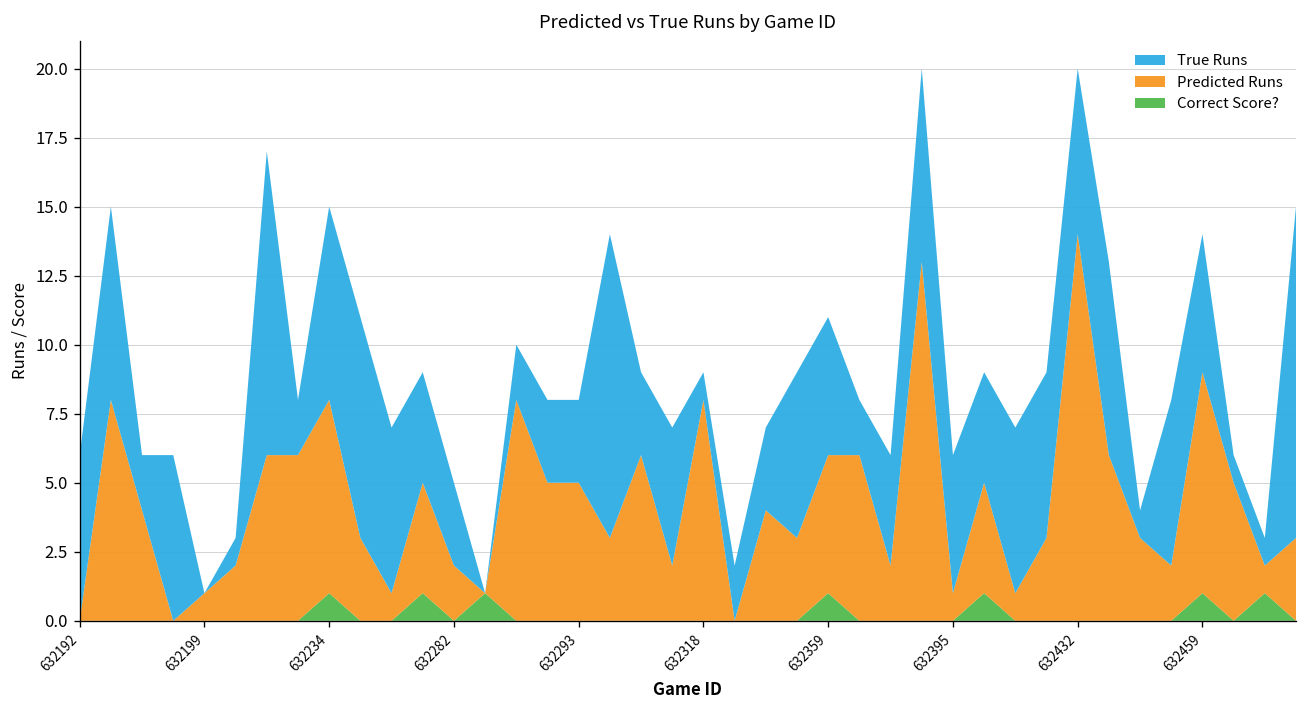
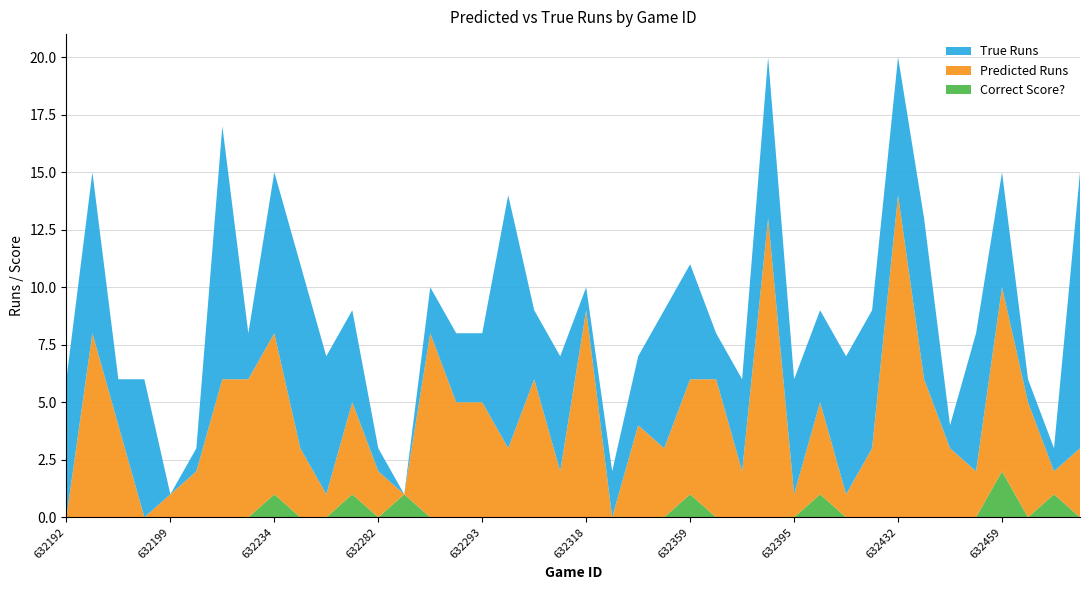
  {
    "Correct Score?": {
      "632199": 0,
      "632234": 1,
      "632282": 0,
      "632293": 0,
      "632318": 0,
      "632359": 1,
      "632395": 0,
      "632432": 0,
-     "632459": 1
+     "632459": 2
    },
    "Predicted Runs": {
      "632234": 7,
      "632282": 2,
      "632293": 5,
-     "632318": 8,
+     "632318": 9,
      "632359": 5,
      "632395": 1,
      "632432": 14,
      "632459": 8
    },
    "True Runs": {
      "632192": 6,
      "632234": 7,
-     "632282": 3,
+     "632282": 1,
      "632293": 3,
      "632318": 1,
      "632359": 5,
      "632395": 5,
      "632432": 6,
      "632459": 5
    }
  }
